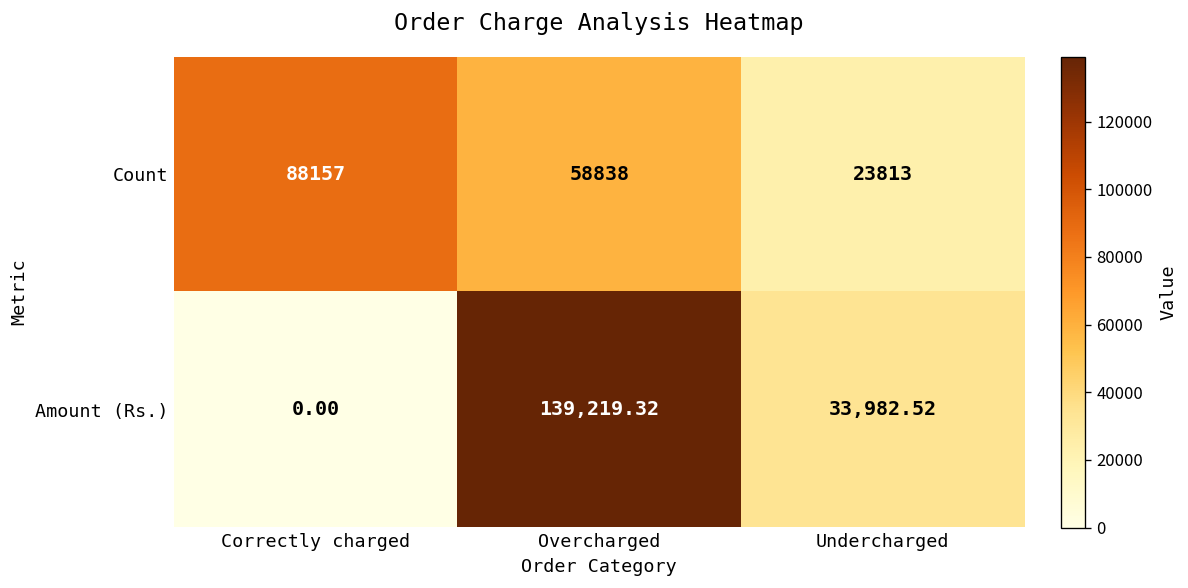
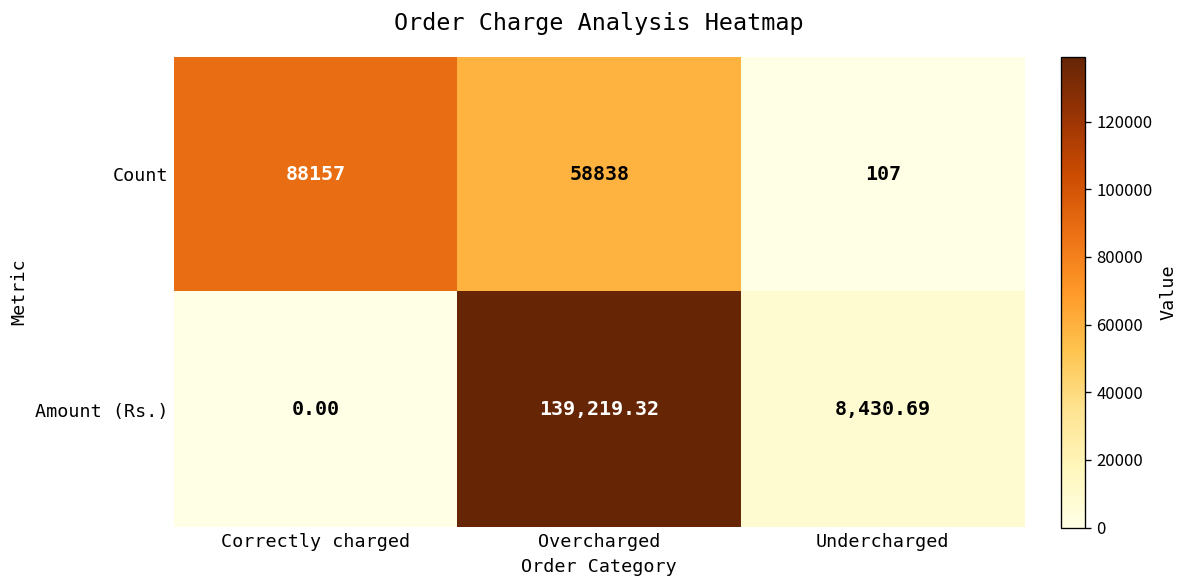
  {
    "Count": {
      "Correctly charged": "88157",
      "Overcharged": "58838",
-     "Undercharged": "23813"
+     "Undercharged": "107"
    },
    "Amount (Rs.)": {
      "Correctly charged": "0.00",
      "Overcharged": "139,219.32",
-     "Undercharged": "33,982.52"
+     "Undercharged": "8,430.69"
    }
  }
